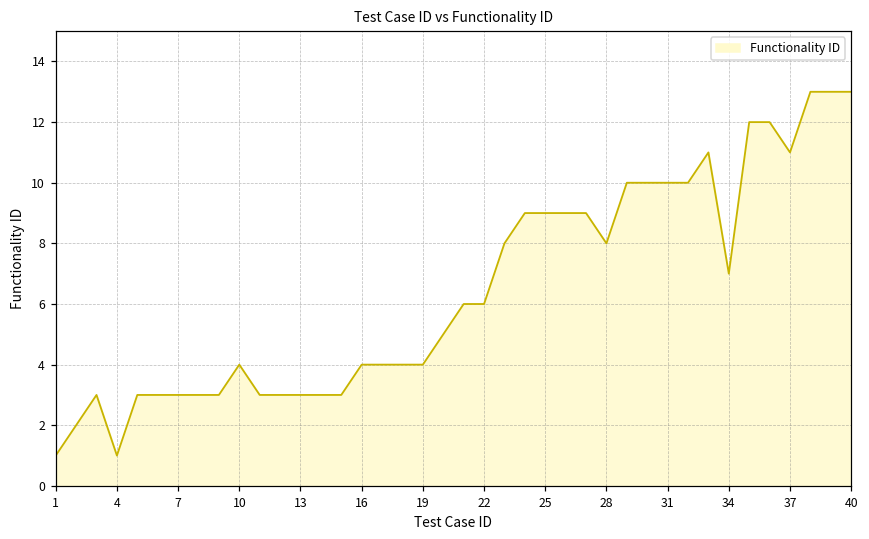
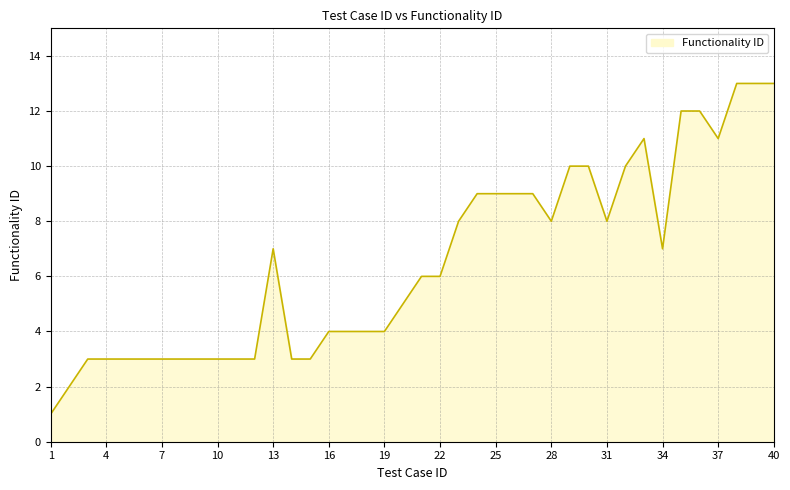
  {
    "1": 1,
-   "4": 1,
+   "4": 3,
    "7": 3,
-   "10": 4,
-   "13": 3,
+   "10": 3,
+   "13": 7,
    "16": 4,
    "19": 4,
    "22": 6,
    "25": 9,
    "28": 8,
-   "31": 10,
+   "31": 8,
    "34": 7,
    "37": 11,
    "40": 13
  }
